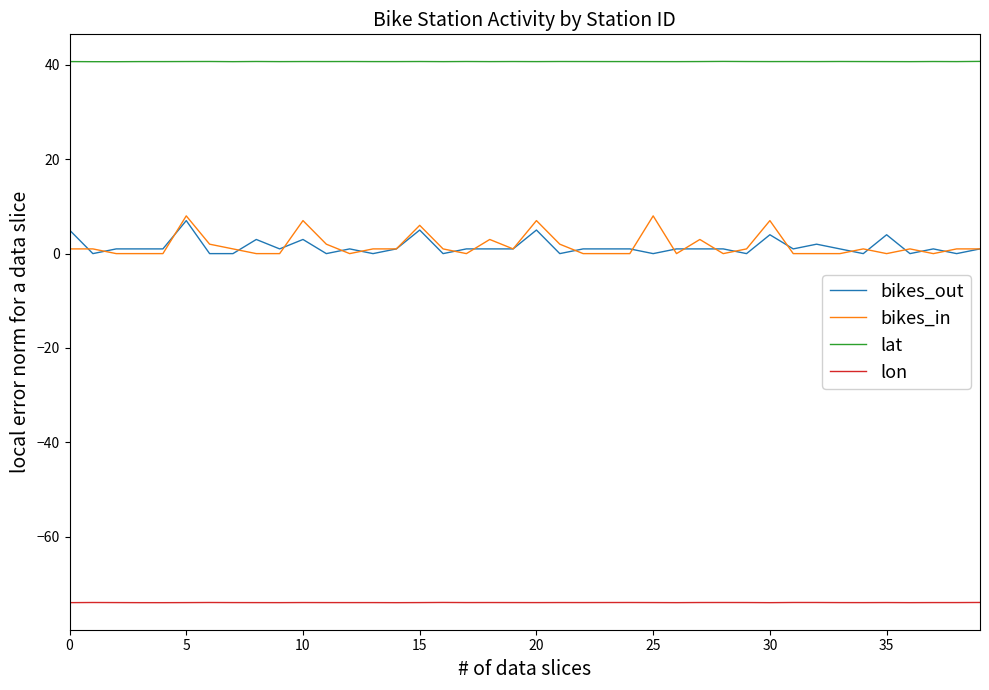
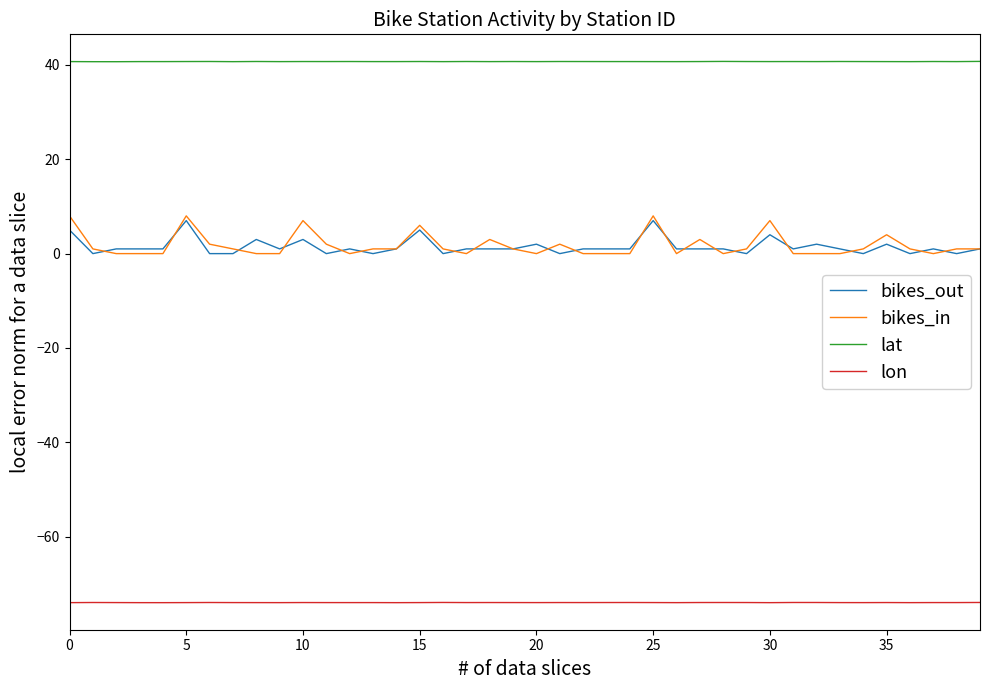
  {
    "bikes_out": {
      "0": 5,
      "5": 7,
      "10": 3,
      "15": 5,
-     "20": 5,
-     "25": 0,
+     "20": 2,
+     "25": 7,
      "30": 4,
-     "35": 4
+     "35": 2
    },
    "bikes_in": {
-     "0": 1,
+     "0": 8,
      "5": 8,
      "10": 7,
      "15": 6,
-     "20": 7,
+     "20": 0,
      "25": 8,
      "30": 7,
-     "35": 0
+     "35": 4
    },
    "lat": {
      "0": 41,
      "5": 41,
      "10": 41,
      "15": 41,
      "20": 41,
      "25": 41,
      "30": 41,
      "35": 41
    },
    "lon": {
      "0": -74,
      "5": -74,
      "10": -74,
      "15": -74,
      "20": -74,
      "25": -74,
      "30": -74,
      "35": -74
    }
  }
